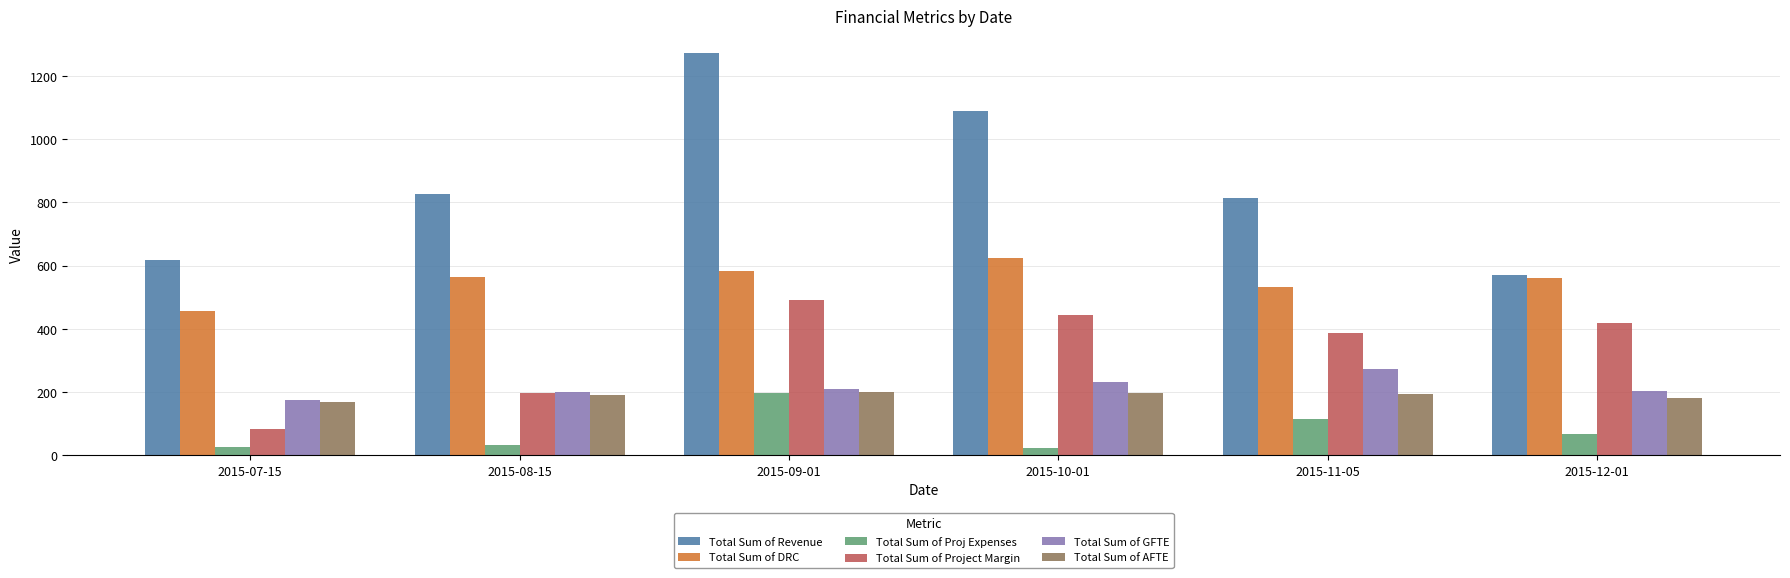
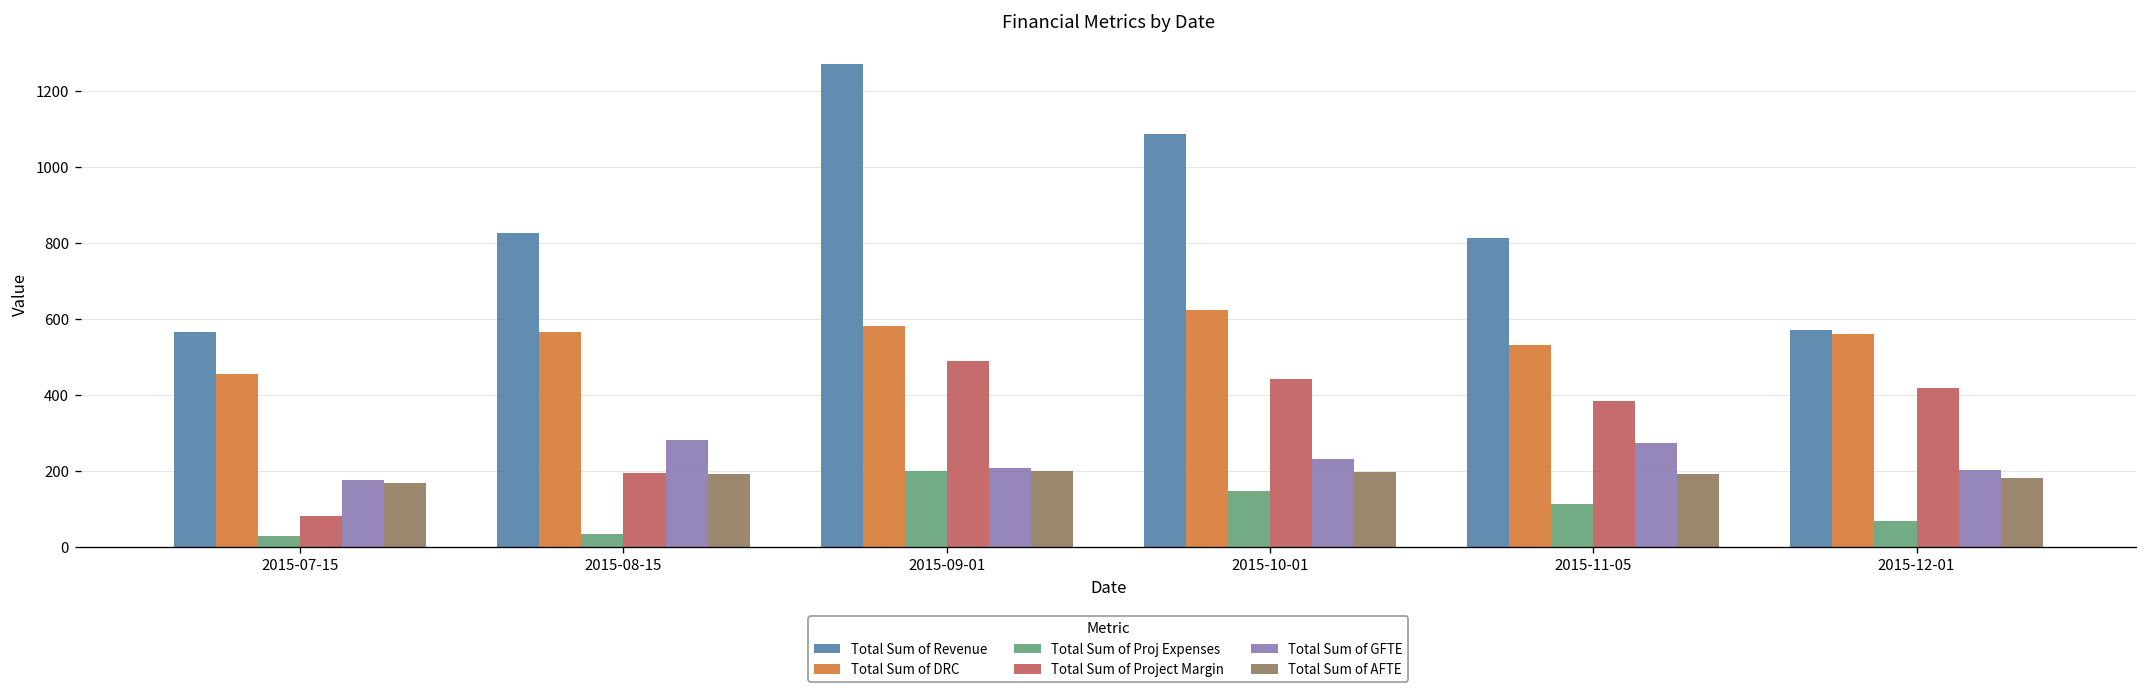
  {
    "Total Sum of Revenue": {
-     "2015-07-15": 620,
+     "2015-07-15": 570,
      "2015-08-15": 830,
      "2015-09-01": 1270,
      "2015-10-01": 1090,
      "2015-11-05": 810,
      "2015-12-01": 570
    },
    "Total Sum of Proj Expenses": {
      "2015-07-15": 30,
      "2015-08-15": 30,
      "2015-09-01": 200,
-     "2015-10-01": 20,
+     "2015-10-01": 150,
      "2015-11-05": 110,
      "2015-12-01": 70
    },
    "Total Sum of GFTE": {
      "2015-07-15": 180,
-     "2015-08-15": 200,
+     "2015-08-15": 280,
      "2015-09-01": 210,
      "2015-10-01": 230,
      "2015-11-05": 270,
      "2015-12-01": 200
    }
  }
